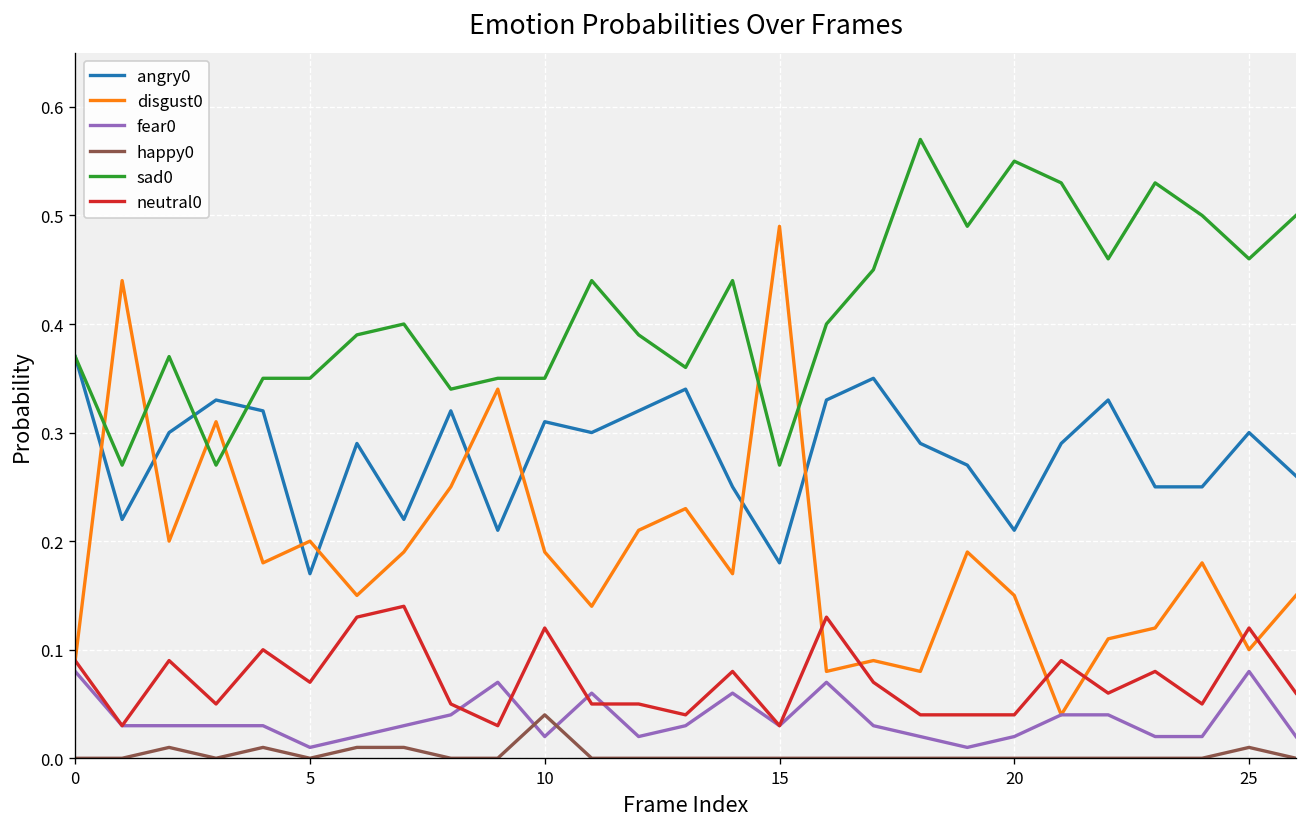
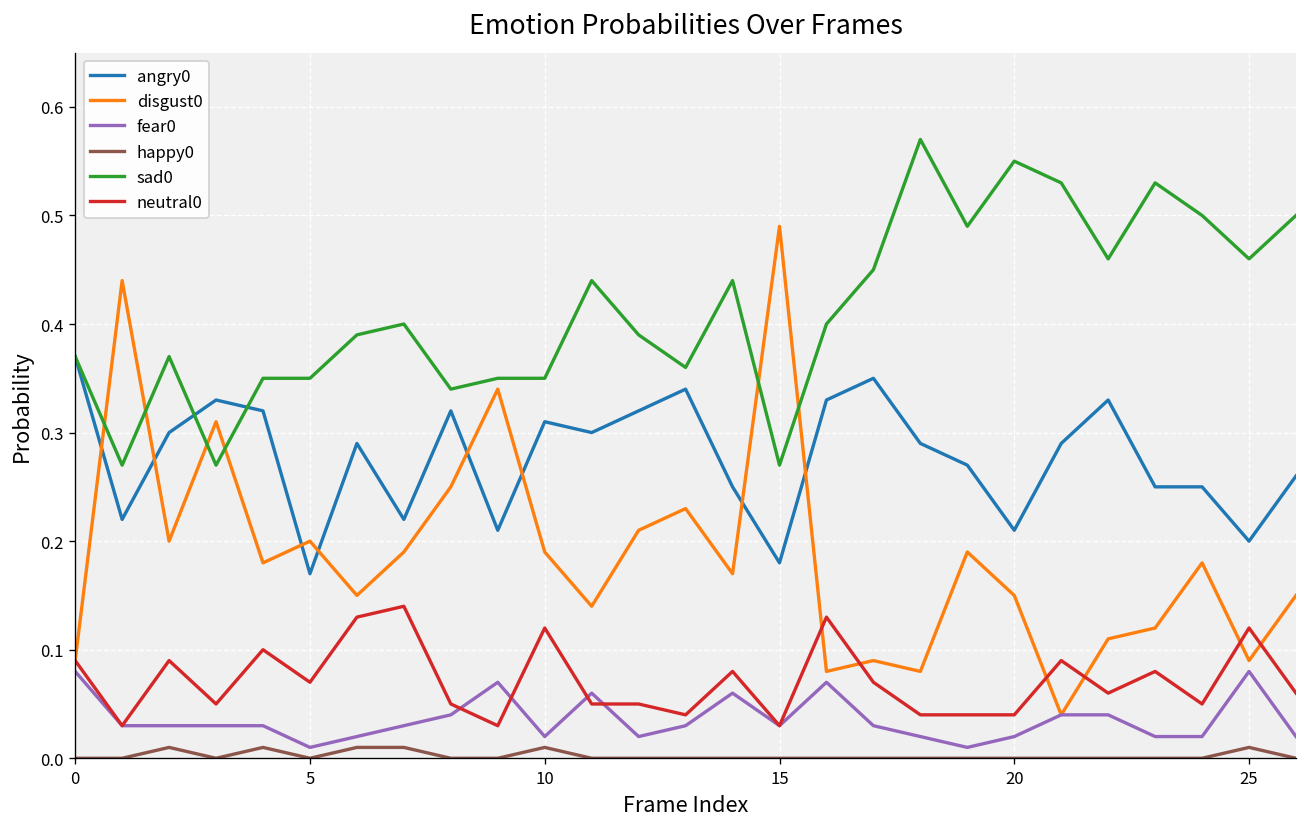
  {
    "angry0": {
      "5": 0.17,
      "10": 0.31,
      "15": 0.18,
      "20": 0.21,
-     "25": 0.3
+     "25": 0.2
    },
    "disgust0": {
      "5": 0.20,
      "10": 0.19,
      "15": 0.49,
      "20": 0.15,
-     "25": 0.10
+     "25": 0.09
    },
    "fear0": {
      "0": 0.08,
      "5": 0.01,
      "10": 0.02,
      "20": 0.02,
      "25": 0.08
    },
    "happy0": {
      "0": 0.00,
      "5": 0.00,
-     "10": 0.04,
+     "10": 0.01,
      "15": 0.00,
      "20": 0.00,
      "25": 0.01
    },
    "sad0": {
      "5": 0.35,
      "10": 0.35,
      "15": 0.27,
      "20": 0.55,
      "25": 0.46
    },
    "neutral0": {
      "5": 0.07,
      "10": 0.12,
      "20": 0.04,
      "25": 0.12
    }
  }
